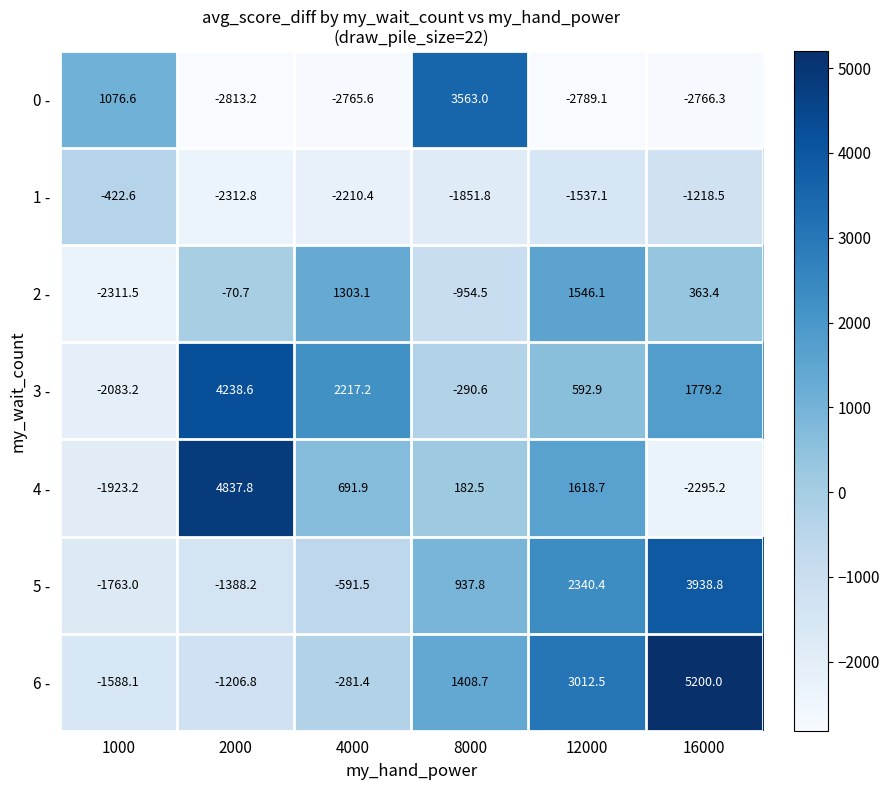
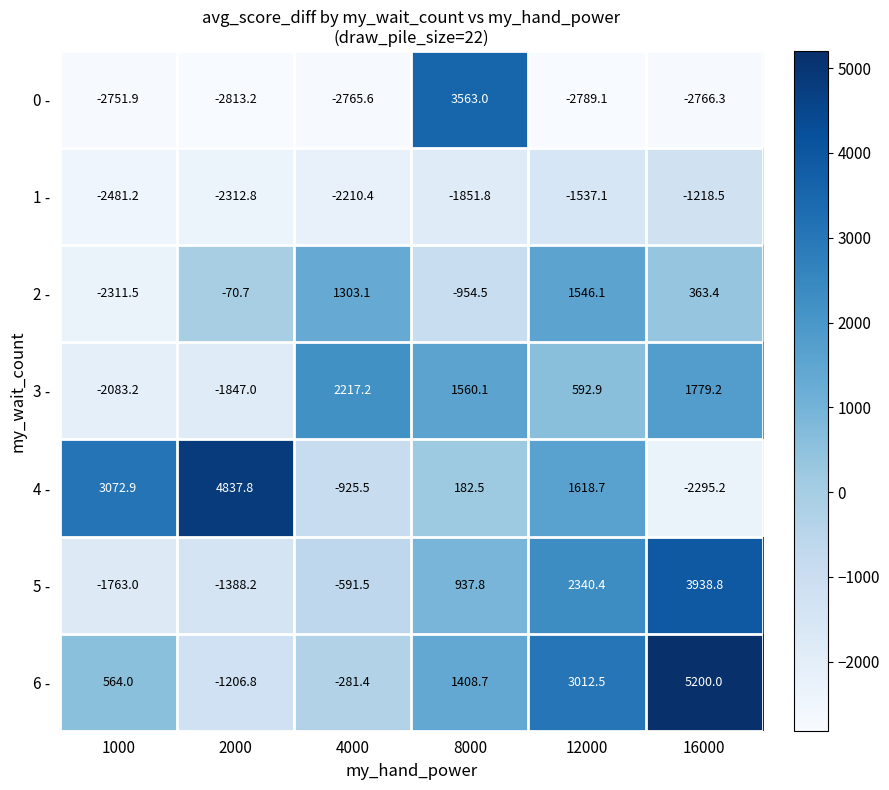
  {
    "0 -": {
-     "1000": 1076.6,
+     "1000": -2751.9,
      "2000": -2813.2,
      "4000": -2765.6,
      "8000": 3563.0,
      "12000": -2789.1,
      "16000": -2766.3
    },
    "1 -": {
-     "1000": -422.6,
+     "1000": -2481.2,
      "2000": -2312.8,
      "4000": -2210.4,
      "8000": -1851.8,
      "12000": -1537.1,
      "16000": -1218.5
    },
    "2 -": {
      "1000": -2311.5,
      "2000": -70.7,
      "4000": 1303.1,
      "8000": -954.5,
      "12000": 1546.1,
      "16000": 363.4
    },
    "3 -": {
      "1000": -2083.2,
-     "2000": 4238.6,
+     "2000": -1847.0,
      "4000": 2217.2,
-     "8000": -290.6,
+     "8000": 1560.1,
      "12000": 592.9,
      "16000": 1779.2
    },
    "4 -": {
-     "1000": -1923.2,
+     "1000": 3072.9,
      "2000": 4837.8,
-     "4000": 691.9,
+     "4000": -925.5,
      "8000": 182.5,
      "12000": 1618.7,
      "16000": -2295.2
    },
    "5 -": {
      "1000": -1763.0,
      "2000": -1388.2,
      "4000": -591.5,
      "8000": 937.8,
      "12000": 2340.4,
      "16000": 3938.8
    },
    "6 -": {
-     "1000": -1588.1,
+     "1000": 564.0,
      "2000": -1206.8,
      "4000": -281.4,
      "8000": 1408.7,
      "12000": 3012.5,
      "16000": 5200.0
    }
  }
